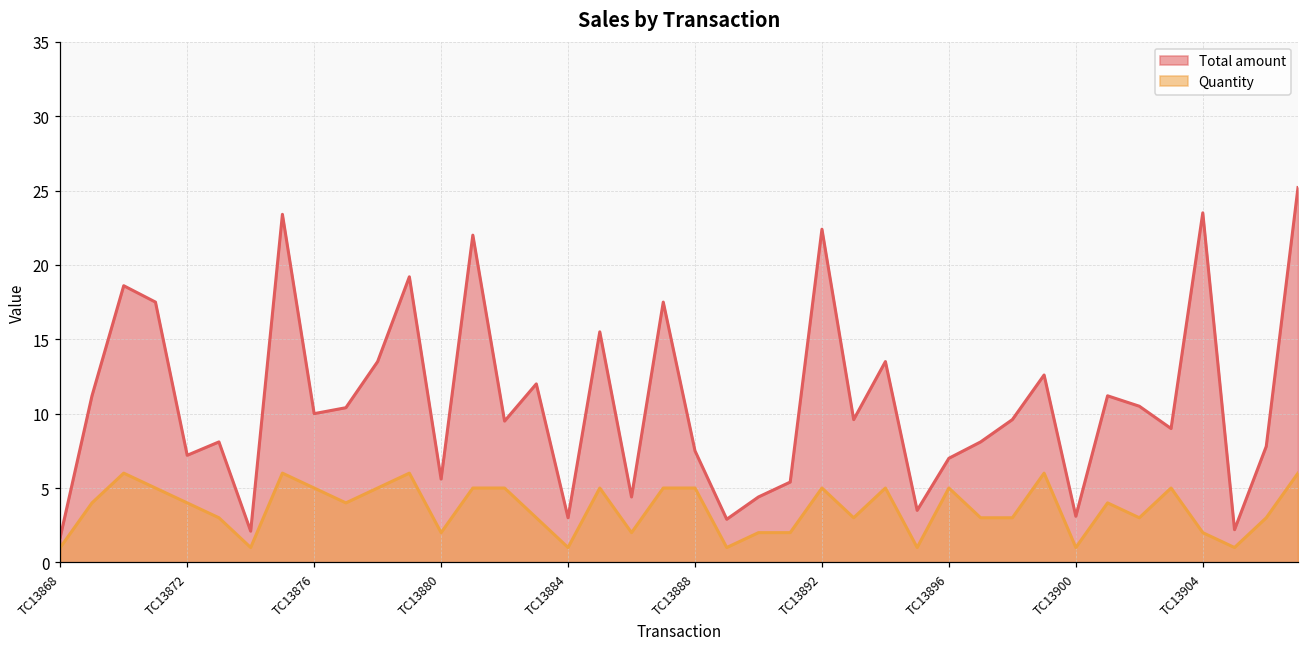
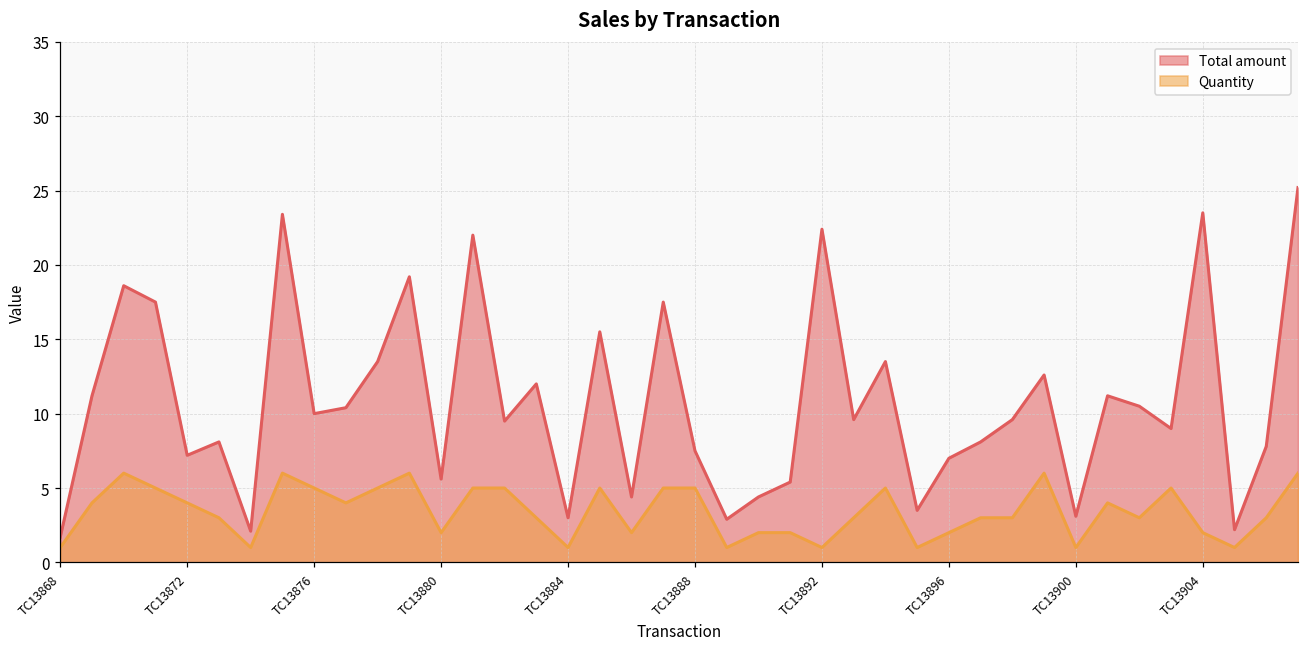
  {
    "Total amount": {
      "TC13868": 1.7,
      "TC13872": 7.2,
      "TC13876": 10,
      "TC13880": 5.6,
      "TC13884": 3,
      "TC13888": 7.5,
      "TC13892": 22.4,
      "TC13896": 7,
      "TC13900": 3,
      "TC13904": 23.5
    },
    "Quantity": {
      "TC13868": 1,
      "TC13872": 4,
      "TC13876": 5,
      "TC13880": 2,
      "TC13884": 1,
      "TC13888": 5,
-     "TC13892": 5,
-     "TC13896": 5,
+     "TC13892": 1,
+     "TC13896": 2,
      "TC13900": 1,
      "TC13904": 2
    }
  }
